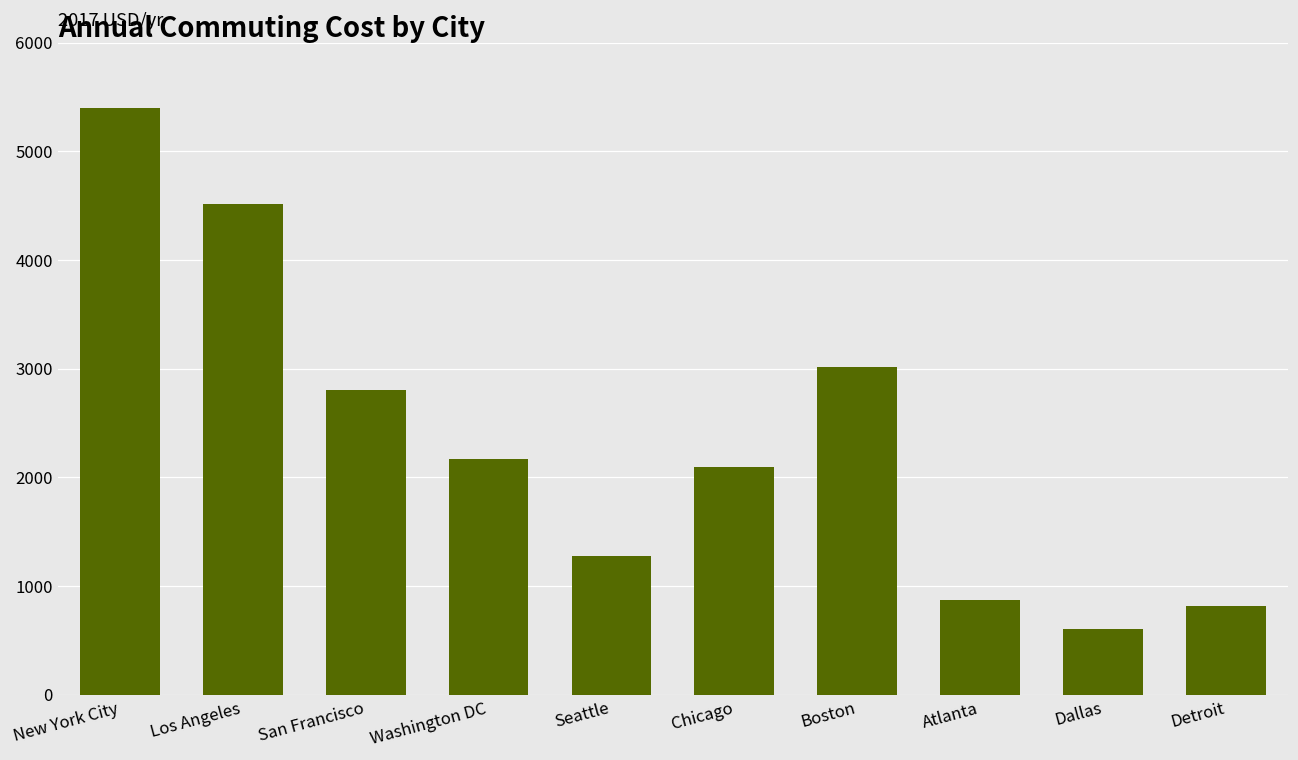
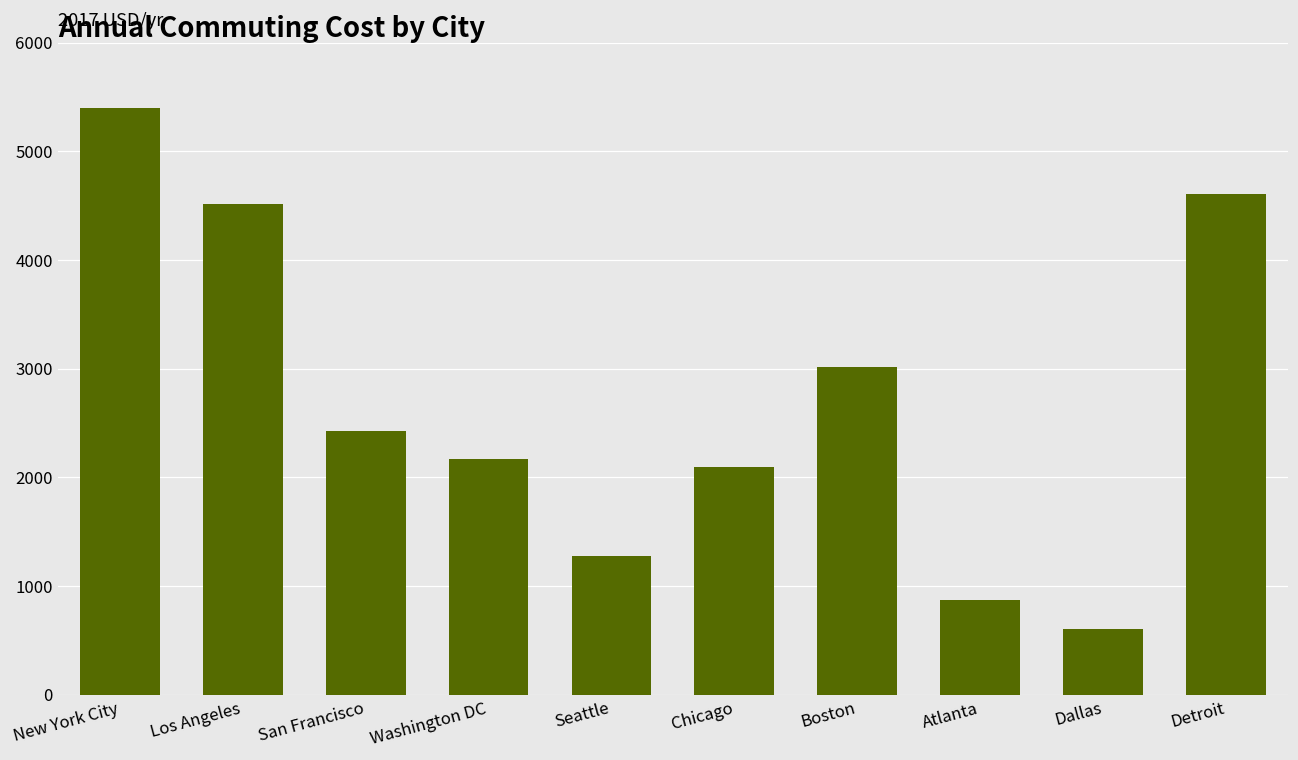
  {
    "New York City": 5400,
    "Los Angeles": 4500,
-   "San Francisco": 2800,
+   "San Francisco": 2400,
    "Washington DC": 2200,
    "Seattle": 1300,
    "Chicago": 2100,
    "Boston": 3000,
    "Atlanta": 900,
    "Dallas": 600,
-   "Detroit": 800
+   "Detroit": 4600
  }
